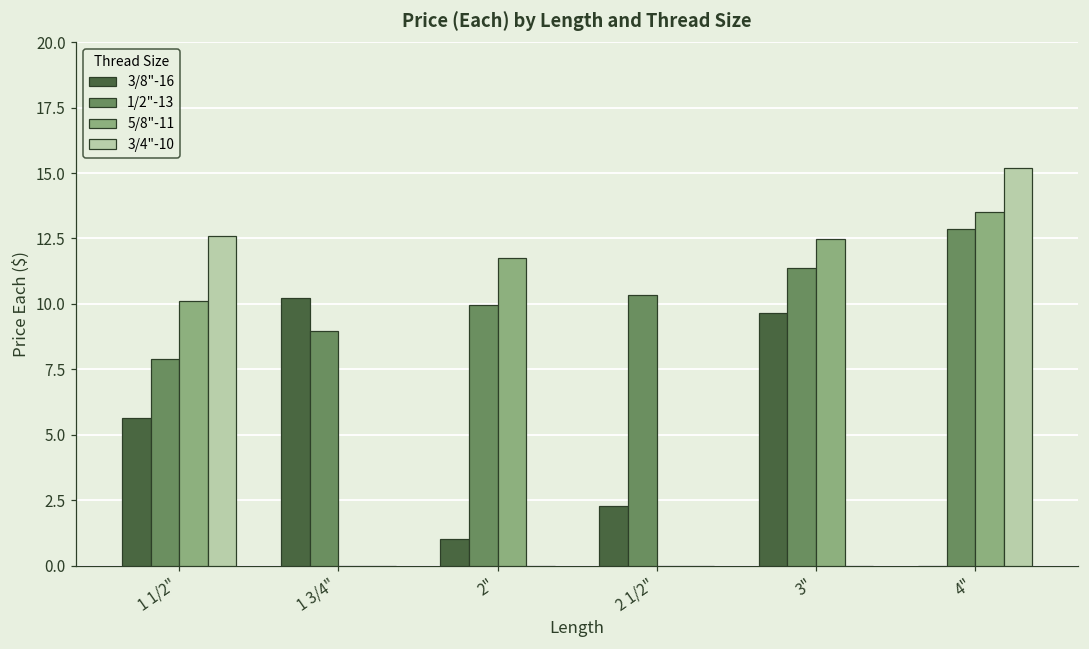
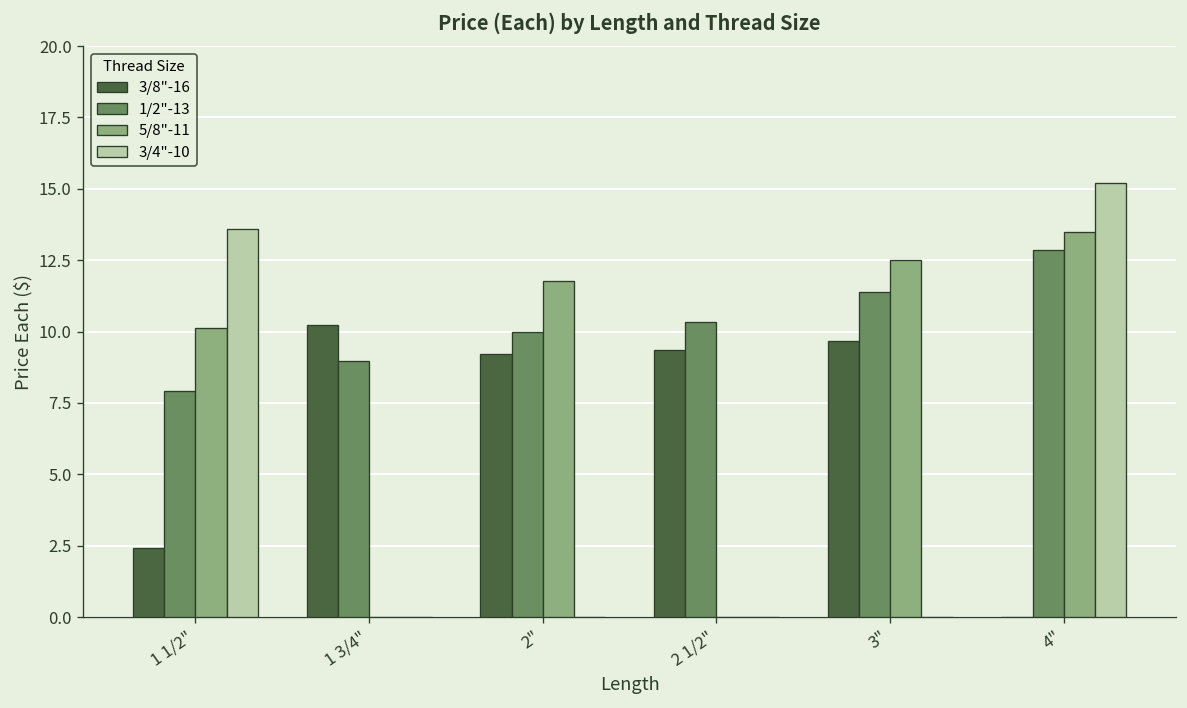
  {
    "3/8\"-16": {
-     "1 1/2\"": 5.6,
+     "1 1/2\"": 2.4,
      "1 3/4\"": 10.2,
-     "2\"": 1.0,
-     "2 1/2\"": 2.3,
+     "2\"": 9.2,
+     "2 1/2\"": 9.4,
      "3\"": 9.7,
      "4\"": 0.0
    },
    "3/4\"-10": {
-     "1 1/2\"": 12.6,
+     "1 1/2\"": 13.6,
      "1 3/4\"": 0.0,
      "2\"": 0.0,
      "2 1/2\"": 0.0,
      "3\"": 0.0,
      "4\"": 15.2
    }
  }
